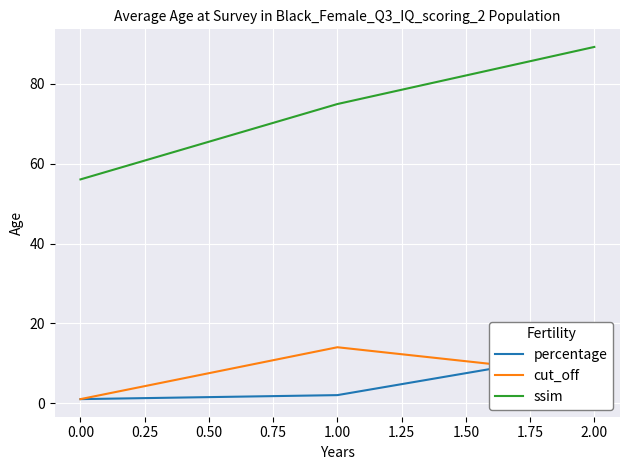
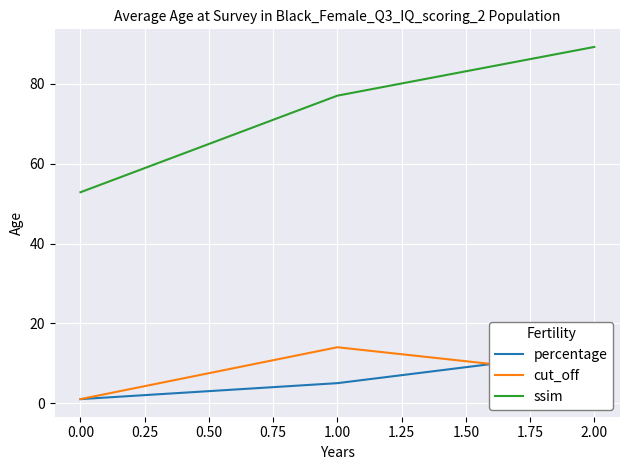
  {
    "percentage": {
-     "1.00": 2
+     "1.00": 5
    },
    "cut_off": {
      "1.00": 14
    },
    "ssim": {
-     "0.00": 56,
-     "1.00": 75,
+     "0.00": 53,
+     "1.00": 77,
      "2.00": 89
    }
  }
